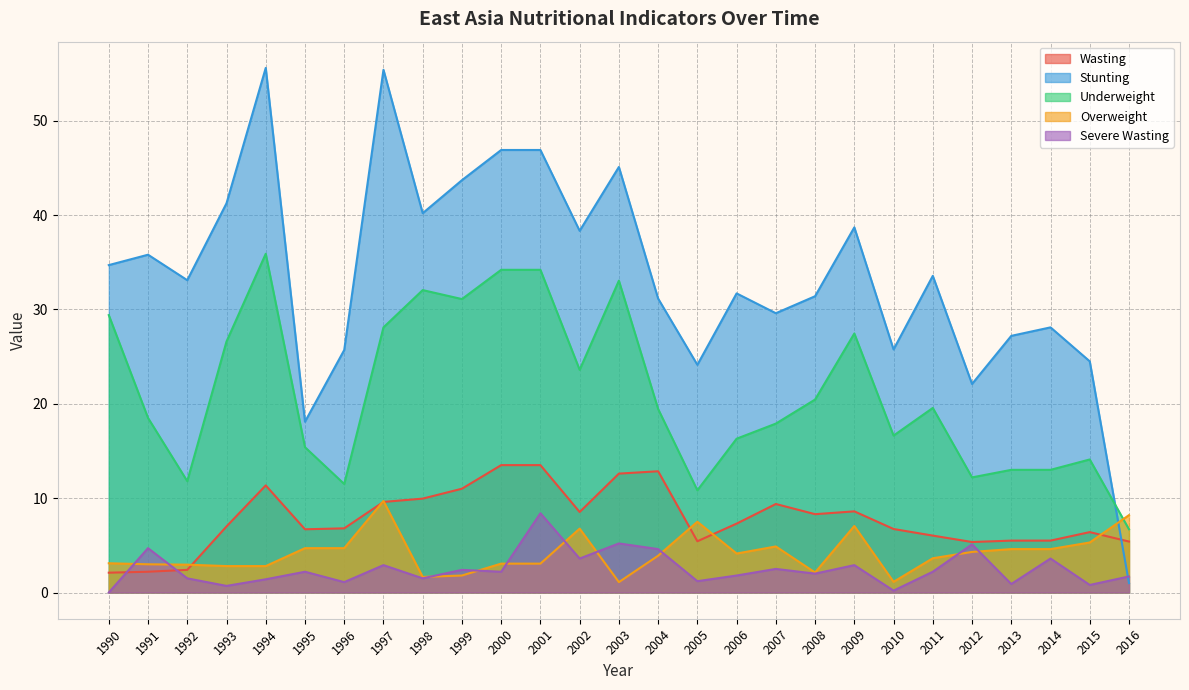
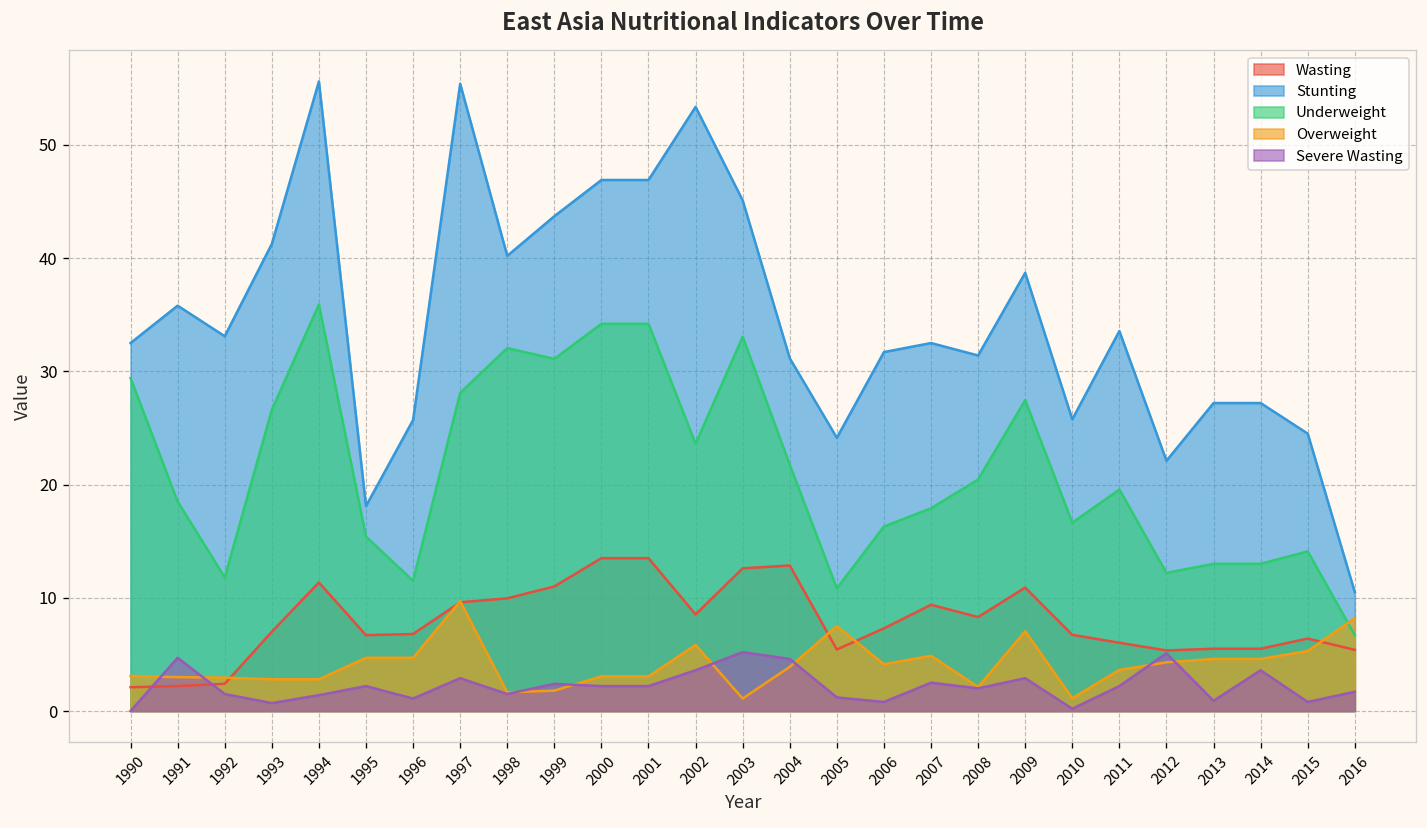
  {
    "Wasting": {
      "1990": 2,
      "1991": 2,
      "1992": 2,
      "1993": 7,
      "1994": 11,
      "1995": 7,
      "1996": 7,
      "1998": 10,
      "1999": 11,
      "2000": 14,
      "2001": 14,
      "2002": 9,
      "2003": 13,
      "2004": 13,
      "2005": 5,
      "2006": 7,
      "2007": 9,
      "2008": 8,
-     "2009": 9,
+     "2009": 11,
      "2010": 7,
      "2011": 6,
      "2013": 6,
      "2014": 6,
      "2015": 6,
      "2016": 5
    },
    "Stunting": {
-     "1990": 35,
+     "1990": 33,
      "1991": 36,
      "1992": 33,
      "1993": 41,
      "1994": 56,
      "1995": 18,
      "1996": 26,
      "1997": 55,
      "1998": 40,
      "1999": 44,
      "2000": 47,
      "2001": 47,
-     "2002": 38,
+     "2002": 53,
      "2003": 45,
      "2004": 31,
      "2005": 24,
      "2006": 32,
-     "2007": 30,
+     "2007": 33,
      "2008": 31,
      "2009": 39,
      "2010": 26,
      "2011": 34,
      "2012": 22,
      "2013": 27,
-     "2014": 28,
+     "2014": 27,
      "2015": 25,
-     "2016": 1
+     "2016": 11
    },
    "Underweight": {
      "1990": 29,
      "1991": 19,
      "1992": 12,
      "1993": 27,
      "1994": 36,
      "1995": 15,
      "1996": 12,
      "1997": 28,
      "1998": 32,
      "1999": 31,
      "2000": 34,
      "2001": 34,
      "2002": 24,
      "2003": 33,
-     "2004": 19,
+     "2004": 22,
      "2005": 11,
      "2006": 16,
      "2007": 18,
      "2008": 20,
      "2009": 27,
      "2010": 17,
      "2011": 20,
      "2012": 12,
      "2013": 13,
      "2014": 13,
      "2015": 14,
      "2016": 7
    },
    "Overweight": {
      "1990": 3,
      "1991": 3,
      "1992": 3,
      "1993": 3,
      "1994": 3,
      "1995": 5,
      "1996": 5,
      "1999": 2,
      "2000": 3,
      "2001": 3,
-     "2002": 7,
+     "2002": 6,
      "2003": 1,
      "2004": 4,
      "2005": 8,
      "2006": 4,
      "2007": 5,
      "2009": 7,
      "2010": 1,
      "2011": 4,
      "2012": 4,
      "2013": 5,
      "2014": 5,
      "2015": 5,
      "2016": 8
    },
    "Severe Wasting": {
      "1990": 0,
      "1991": 5,
      "1992": 2,
      "1993": 1,
      "1994": 1,
      "1995": 2,
      "1996": 1,
      "1997": 3,
      "1999": 2,
      "2000": 2,
-     "2001": 8,
+     "2001": 2,
      "2002": 4,
      "2003": 5,
      "2004": 5,
      "2005": 1,
-     "2006": 2,
+     "2006": 1,
      "2007": 3,
      "2009": 3,
      "2010": 0,
      "2011": 2,
      "2013": 1,
      "2014": 4,
      "2015": 1,
      "2016": 2
    }
  }
